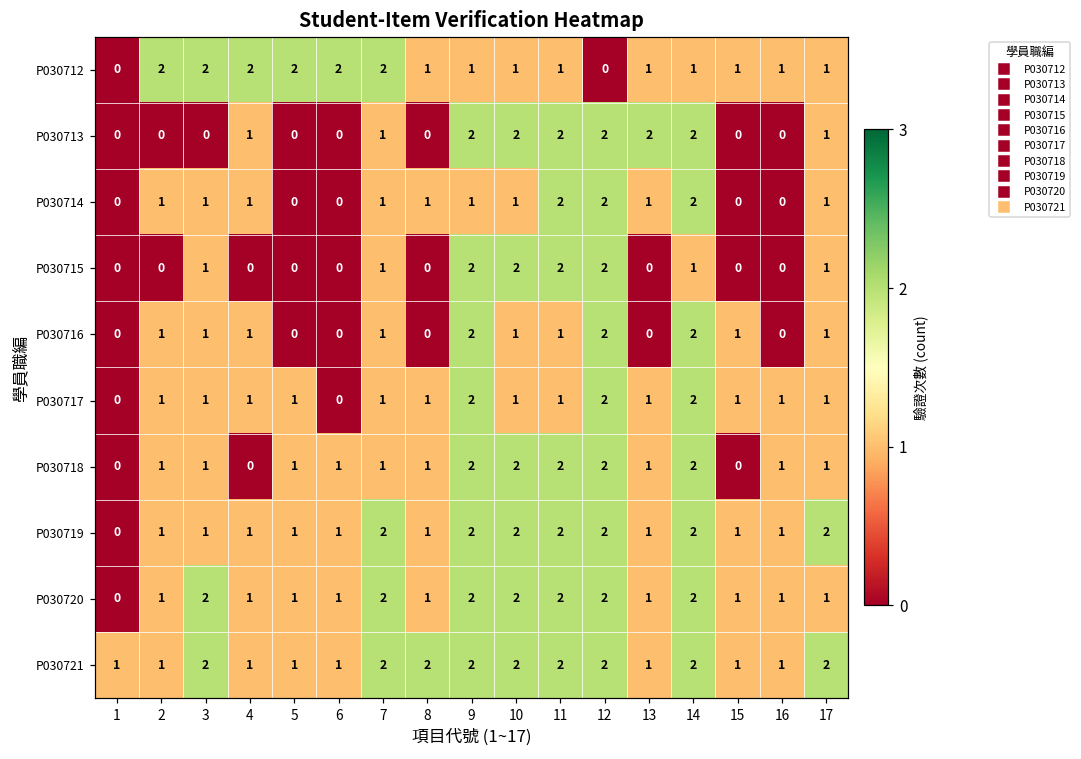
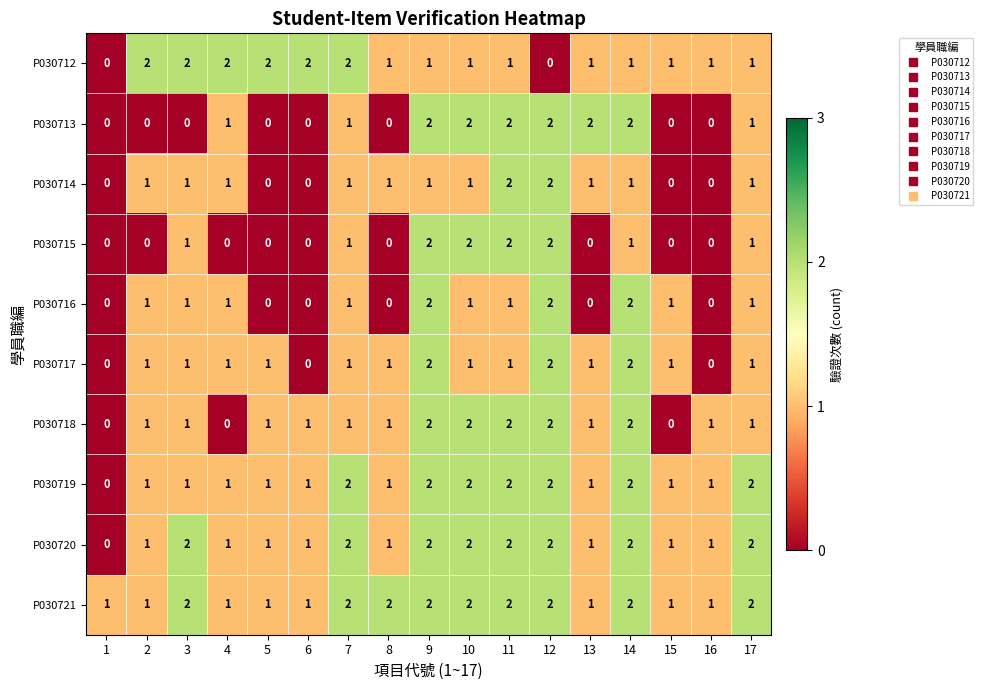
  {
    "P030712": {
      "1": 0,
      "2": 2,
      "3": 2,
      "4": 2,
      "5": 2,
      "6": 2,
      "7": 2,
      "8": 1,
      "9": 1,
      "10": 1,
      "11": 1,
      "12": 0,
      "13": 1,
      "14": 1,
      "15": 1,
      "16": 1,
      "17": 1
    },
    "P030713": {
      "1": 0,
      "2": 0,
      "3": 0,
      "4": 1,
      "5": 0,
      "6": 0,
      "7": 1,
      "8": 0,
      "9": 2,
      "10": 2,
      "11": 2,
      "12": 2,
      "13": 2,
      "14": 2,
      "15": 0,
      "16": 0,
      "17": 1
    },
    "P030714": {
      "1": 0,
      "2": 1,
      "3": 1,
      "4": 1,
      "5": 0,
      "6": 0,
      "7": 1,
      "8": 1,
      "9": 1,
      "10": 1,
      "11": 2,
      "12": 2,
      "13": 1,
-     "14": 2,
+     "14": 1,
      "15": 0,
      "16": 0,
      "17": 1
    },
    "P030715": {
      "1": 0,
      "2": 0,
      "3": 1,
      "4": 0,
      "5": 0,
      "6": 0,
      "7": 1,
      "8": 0,
      "9": 2,
      "10": 2,
      "11": 2,
      "12": 2,
      "13": 0,
      "14": 1,
      "15": 0,
      "16": 0,
      "17": 1
    },
    "P030716": {
      "1": 0,
      "2": 1,
      "3": 1,
      "4": 1,
      "5": 0,
      "6": 0,
      "7": 1,
      "8": 0,
      "9": 2,
      "10": 1,
      "11": 1,
      "12": 2,
      "13": 0,
      "14": 2,
      "15": 1,
      "16": 0,
      "17": 1
    },
    "P030717": {
      "1": 0,
      "2": 1,
      "3": 1,
      "4": 1,
      "5": 1,
      "6": 0,
      "7": 1,
      "8": 1,
      "9": 2,
      "10": 1,
      "11": 1,
      "12": 2,
      "13": 1,
      "14": 2,
      "15": 1,
-     "16": 1,
+     "16": 0,
      "17": 1
    },
    "P030718": {
      "1": 0,
      "2": 1,
      "3": 1,
      "4": 0,
      "5": 1,
      "6": 1,
      "7": 1,
      "8": 1,
      "9": 2,
      "10": 2,
      "11": 2,
      "12": 2,
      "13": 1,
      "14": 2,
      "15": 0,
      "16": 1,
      "17": 1
    },
    "P030719": {
      "1": 0,
      "2": 1,
      "3": 1,
      "4": 1,
      "5": 1,
      "6": 1,
      "7": 2,
      "8": 1,
      "9": 2,
      "10": 2,
      "11": 2,
      "12": 2,
      "13": 1,
      "14": 2,
      "15": 1,
      "16": 1,
      "17": 2
    },
    "P030720": {
      "1": 0,
      "2": 1,
      "3": 2,
      "4": 1,
      "5": 1,
      "6": 1,
      "7": 2,
      "8": 1,
      "9": 2,
      "10": 2,
      "11": 2,
      "12": 2,
      "13": 1,
      "14": 2,
      "15": 1,
      "16": 1,
-     "17": 1
+     "17": 2
    },
    "P030721": {
      "1": 1,
      "2": 1,
      "3": 2,
      "4": 1,
      "5": 1,
      "6": 1,
      "7": 2,
      "8": 2,
      "9": 2,
      "10": 2,
      "11": 2,
      "12": 2,
      "13": 1,
      "14": 2,
      "15": 1,
      "16": 1,
      "17": 2
    }
  }
